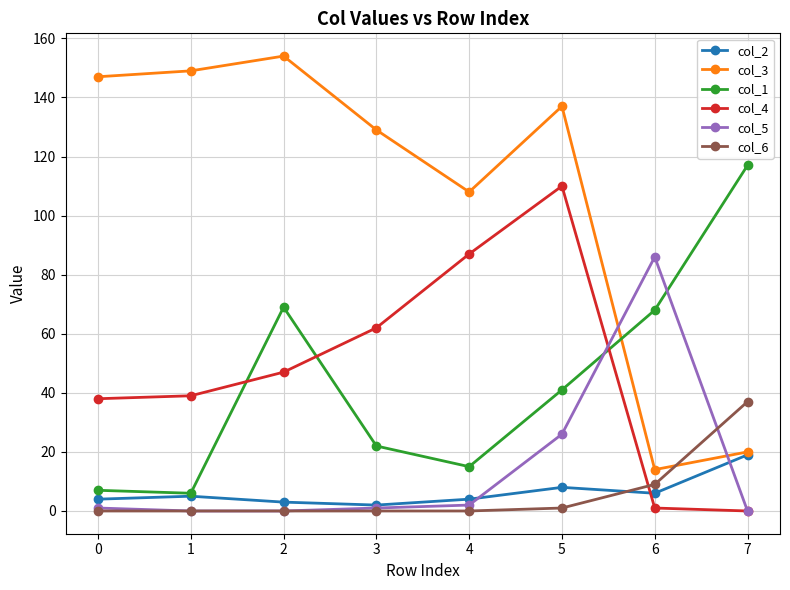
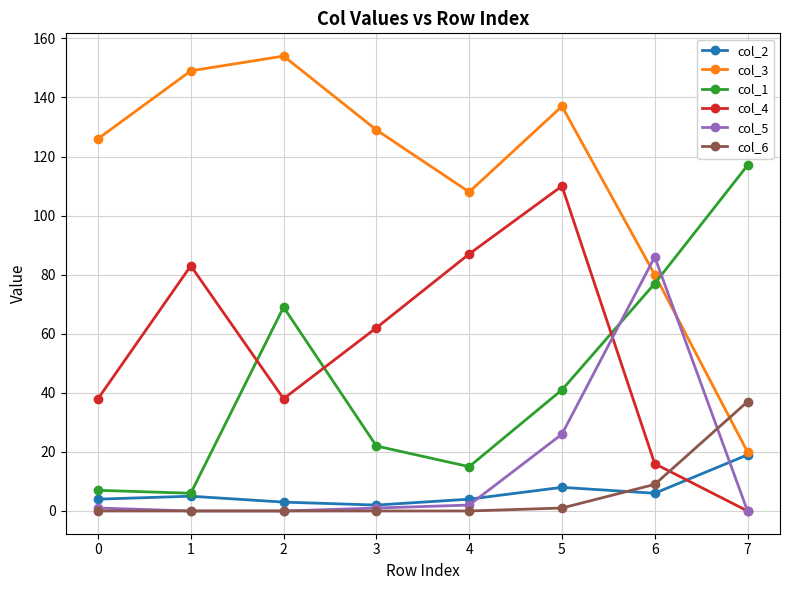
  {
    "col_2": {
      "0": 4,
      "1": 5,
      "2": 3,
      "3": 2,
      "4": 4,
      "5": 8,
      "6": 6,
      "7": 19
    },
    "col_3": {
-     "0": 147,
+     "0": 126,
      "1": 149,
      "2": 154,
      "3": 129,
      "4": 108,
      "5": 137,
-     "6": 14,
+     "6": 80,
      "7": 20
    },
    "col_1": {
      "0": 7,
      "1": 6,
      "2": 69,
      "3": 22,
      "4": 15,
      "5": 41,
-     "6": 68,
+     "6": 77,
      "7": 117
    },
    "col_4": {
      "0": 38,
-     "1": 39,
-     "2": 47,
+     "1": 83,
+     "2": 38,
      "3": 62,
      "4": 87,
      "5": 110,
-     "6": 1
+     "6": 16
    },
    "col_5": {
      "0": 1,
      "3": 1,
      "4": 2,
      "5": 26,
      "6": 86
    },
    "col_6": {
      "0": 0,
      "3": 0,
      "4": 0,
      "5": 1,
      "6": 9,
      "7": 37
    }
  }
